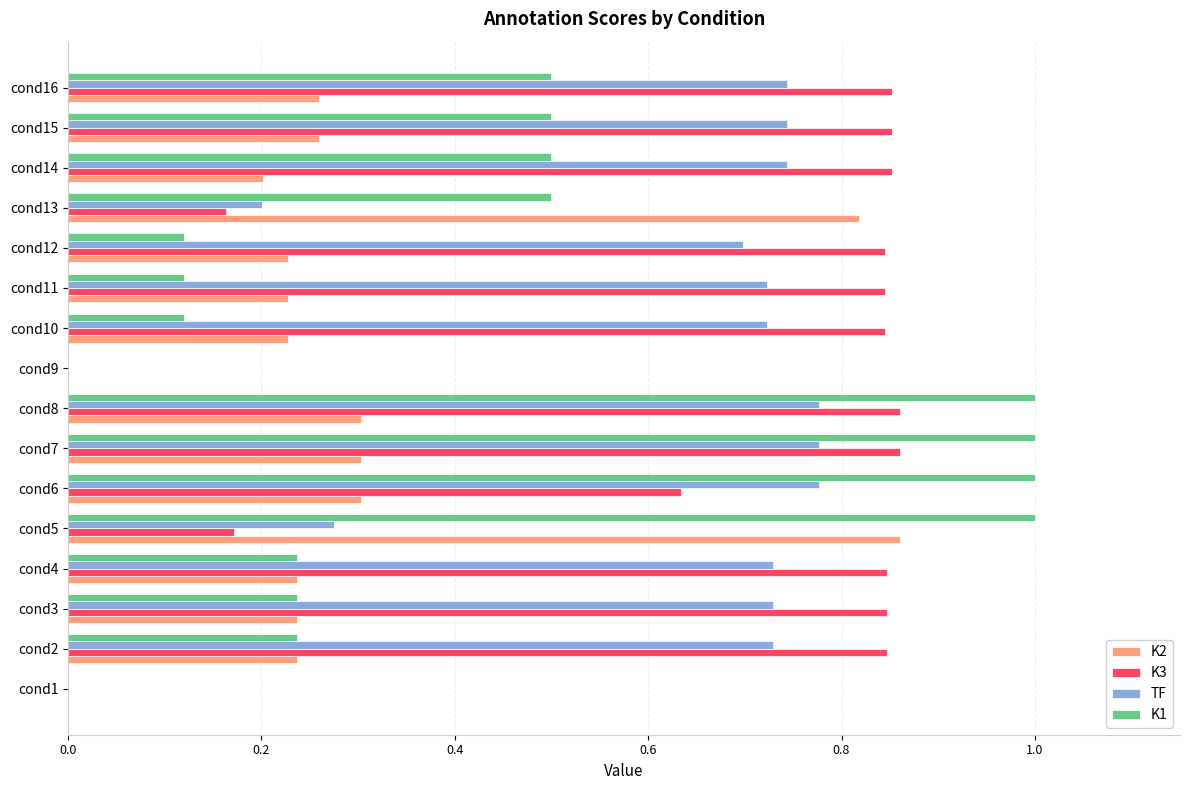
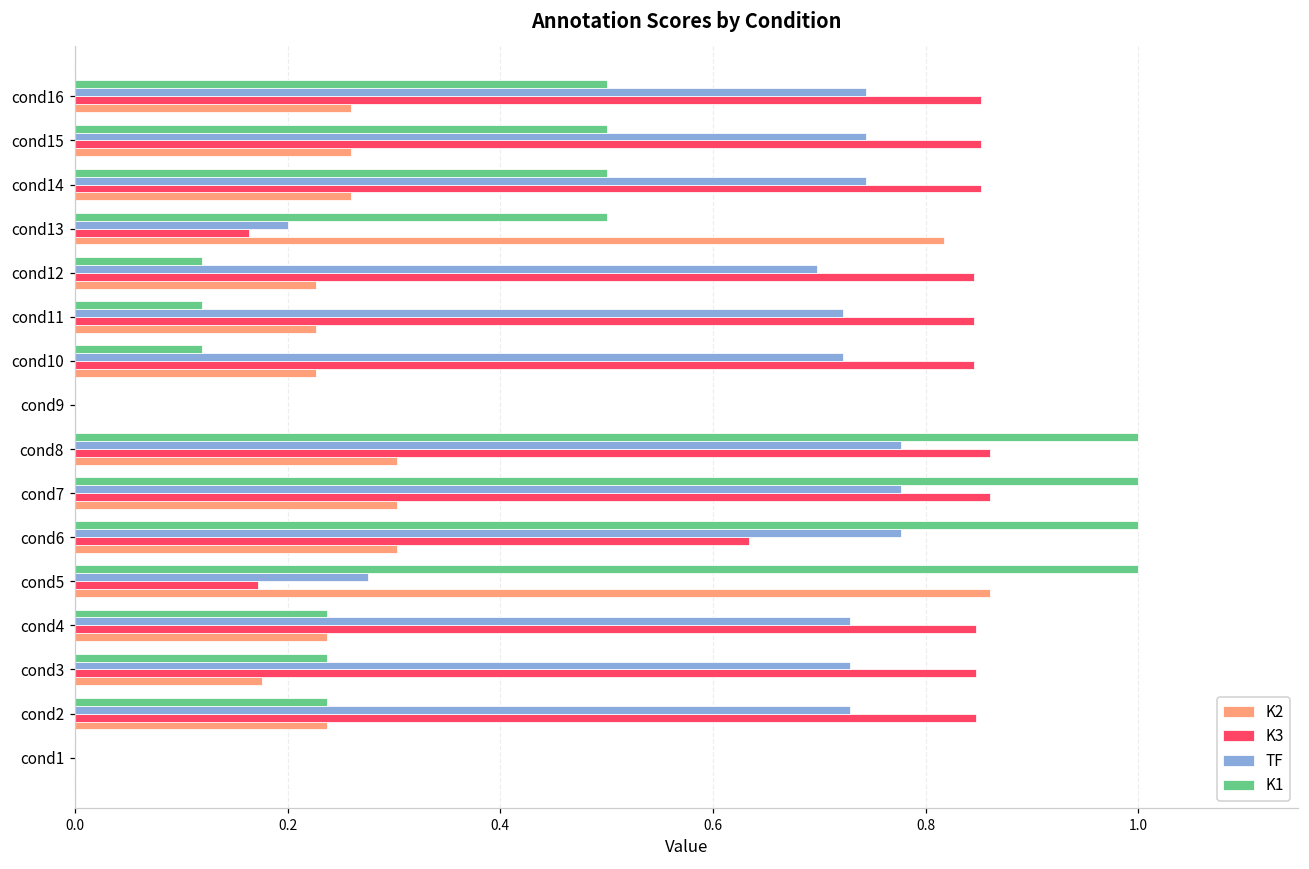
  {
    "K2": {
      "cond16": 0.26,
      "cond15": 0.26,
-     "cond14": 0.20,
+     "cond14": 0.26,
      "cond13": 0.82,
      "cond12": 0.23,
      "cond11": 0.23,
      "cond10": 0.23,
      "cond9": 0.00,
      "cond8": 0.30,
      "cond7": 0.30,
      "cond6": 0.30,
      "cond5": 0.86,
      "cond4": 0.24,
-     "cond3": 0.24,
+     "cond3": 0.18,
      "cond2": 0.24,
      "cond1": 0.00
    },
    "K3": {
      "cond16": 0.85,
      "cond15": 0.85,
      "cond14": 0.85,
      "cond13": 0.16,
      "cond12": 0.85,
      "cond11": 0.85,
      "cond10": 0.85,
      "cond9": 0.00,
      "cond8": 0.86,
      "cond7": 0.86,
      "cond6": 0.63,
      "cond5": 0.17,
      "cond4": 0.85,
      "cond3": 0.85,
      "cond2": 0.85,
      "cond1": 0.00
    },
    "TF": {
      "cond16": 0.74,
      "cond15": 0.74,
      "cond14": 0.74,
      "cond13": 0.20,
      "cond12": 0.70,
      "cond11": 0.72,
      "cond10": 0.72,
      "cond9": 0.00,
      "cond8": 0.78,
      "cond7": 0.78,
      "cond6": 0.78,
      "cond5": 0.28,
      "cond4": 0.73,
      "cond3": 0.73,
      "cond2": 0.73,
      "cond1": 0.00
    },
    "K1": {
      "cond16": 0.50,
      "cond15": 0.50,
      "cond14": 0.50,
      "cond13": 0.50,
      "cond12": 0.12,
      "cond11": 0.12,
      "cond10": 0.12,
      "cond9": 0.00,
      "cond8": 1.00,
      "cond7": 1.00,
      "cond6": 1.00,
      "cond5": 1.00,
      "cond4": 0.24,
      "cond3": 0.24,
      "cond2": 0.24,
      "cond1": 0.00
    }
  }
